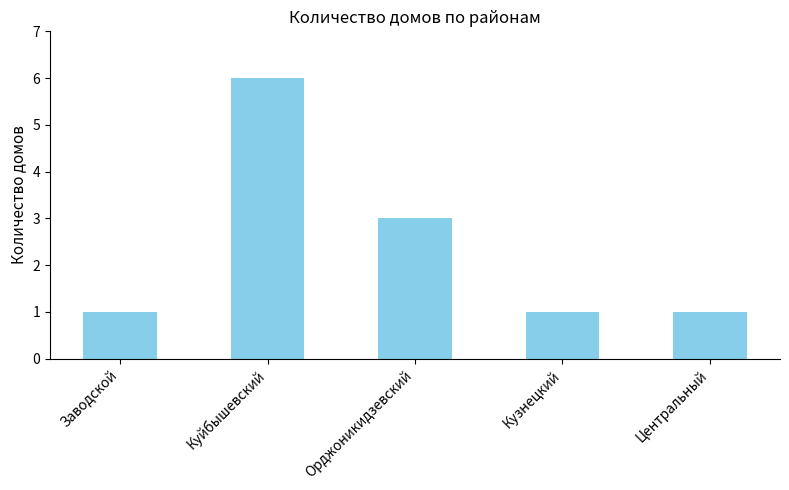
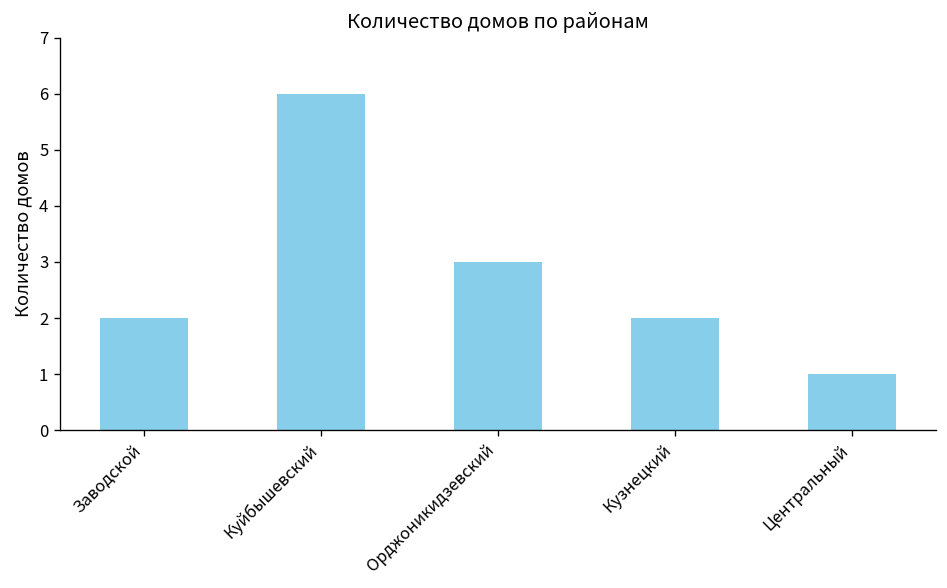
  {
-   "Заводской": 1,
+   "Заводской": 2,
    "Куйбышевский": 6,
    "Орджоникидзевский": 3,
-   "Кузнецкий": 1,
+   "Кузнецкий": 2,
    "Центральный": 1
  }
